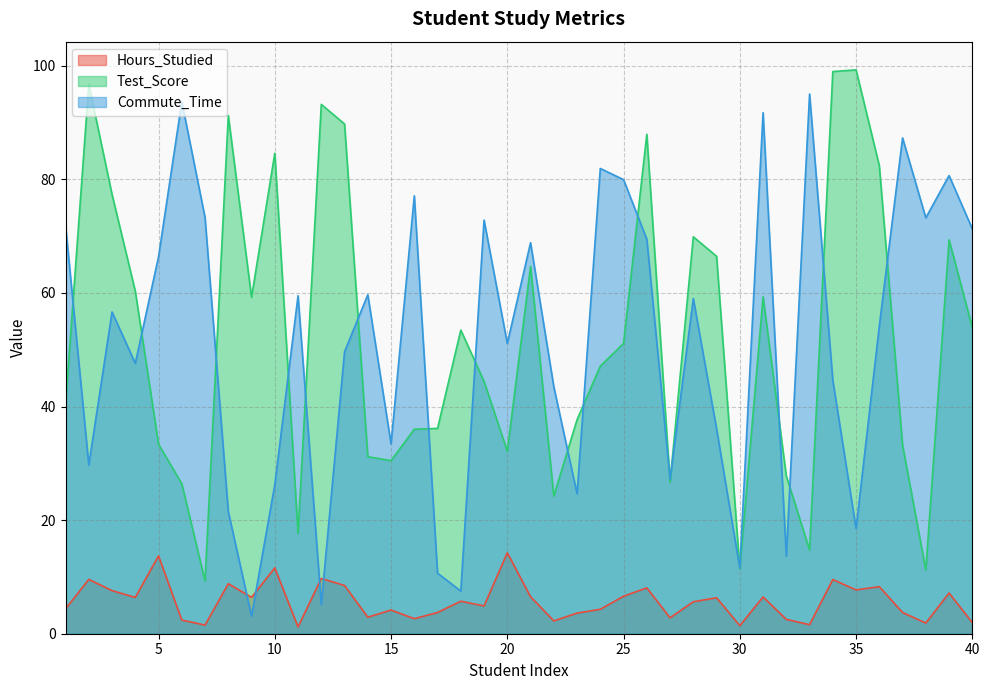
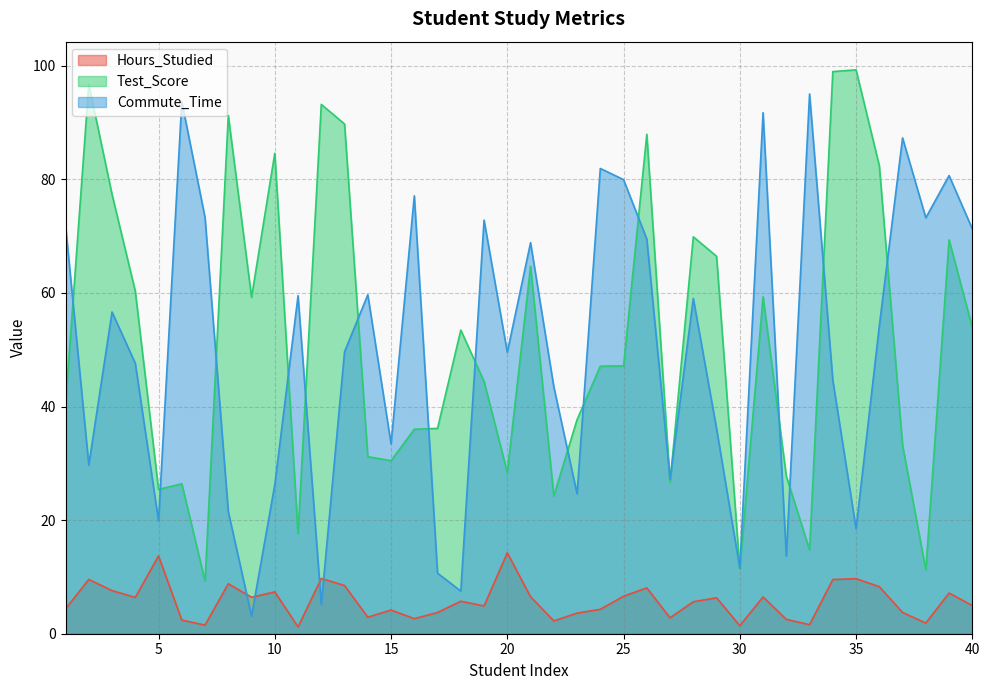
  {
    "Hours_Studied": {
      "5": 14,
-     "10": 12,
+     "10": 7,
      "15": 4,
      "20": 14,
      "25": 7,
      "30": 1,
-     "35": 8,
-     "40": 2
+     "35": 10,
+     "40": 5
    },
    "Test_Score": {
-     "5": 33,
+     "5": 25,
      "10": 85,
      "15": 30,
-     "20": 32,
-     "25": 51,
+     "20": 28,
+     "25": 47,
      "35": 99,
      "40": 54
    },
    "Commute_Time": {
-     "5": 66,
+     "5": 20,
      "10": 26,
      "15": 33,
-     "20": 51,
+     "20": 50,
      "25": 80,
      "35": 19,
      "40": 71
    }
  }
